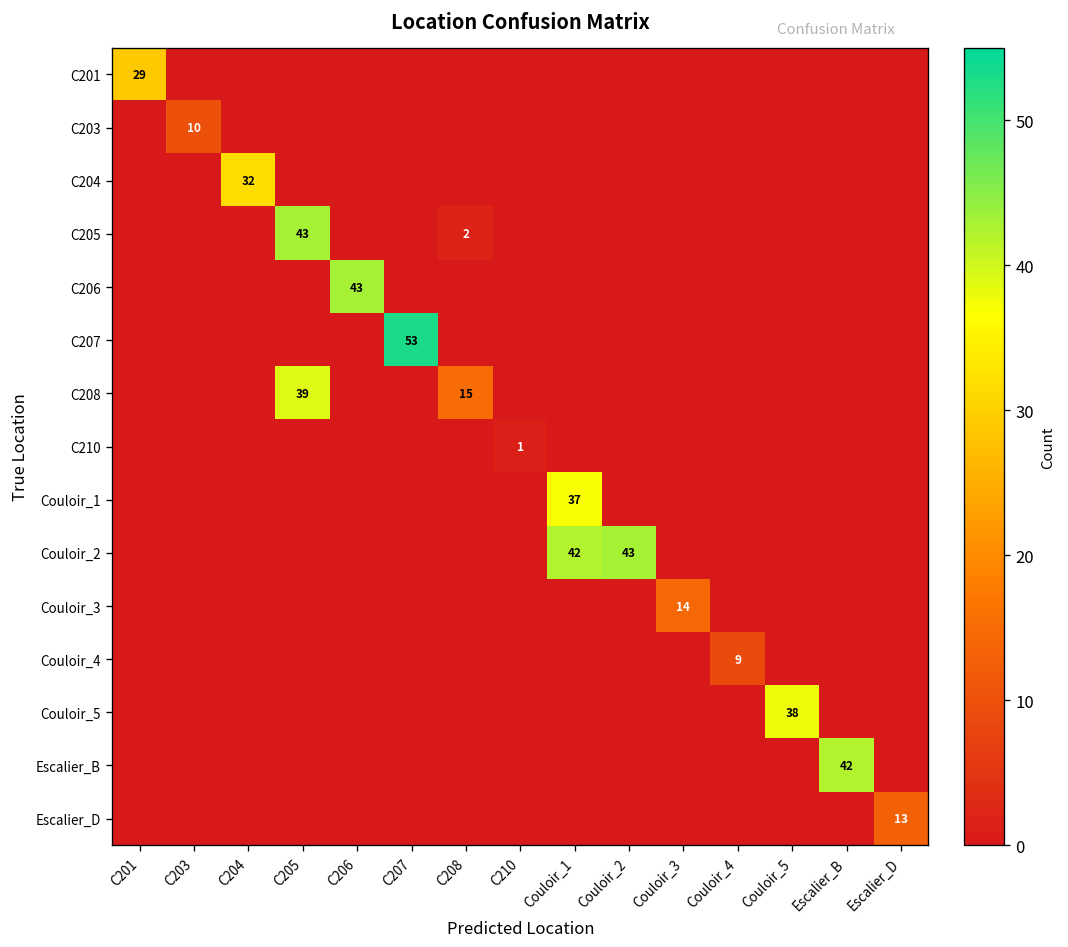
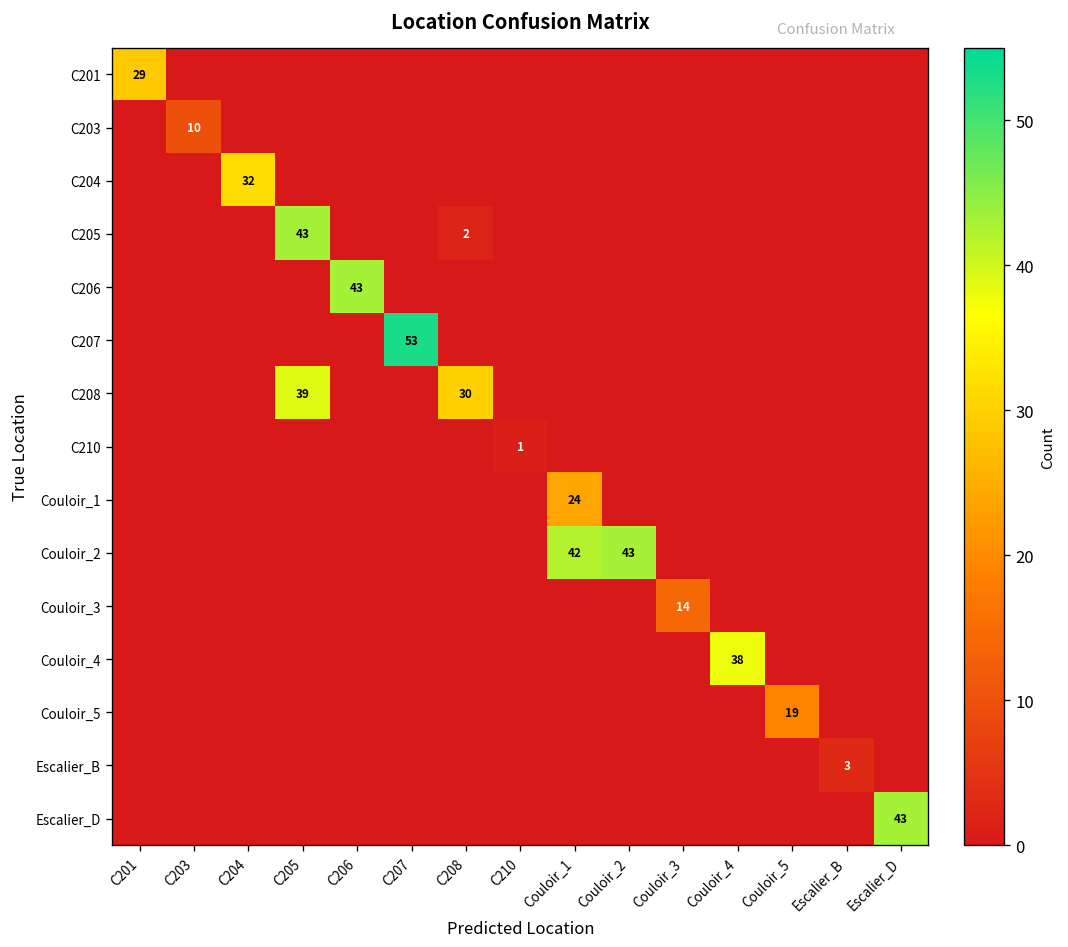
  {
    "C201": {
      "C201": 29
    },
    "C203": {
      "C203": 10
    },
    "C204": {
      "C204": 32
    },
    "C205": {
      "C205": 43,
      "C208": 2
    },
    "C206": {
      "C206": 43
    },
    "C207": {
      "C207": 53
    },
    "C208": {
      "C205": 39,
-     "C208": 15
+     "C208": 30
    },
    "C210": {
      "C210": 1
    },
    "Couloir_1": {
-     "Couloir_1": 37
+     "Couloir_1": 24
    },
    "Couloir_2": {
      "Couloir_1": 42,
      "Couloir_2": 43
    },
    "Couloir_3": {
      "Couloir_3": 14
    },
    "Couloir_4": {
-     "Couloir_4": 9
+     "Couloir_4": 38
    },
    "Couloir_5": {
-     "Couloir_5": 38
+     "Couloir_5": 19
    },
    "Escalier_B": {
-     "Escalier_B": 42
+     "Escalier_B": 3
    },
    "Escalier_D": {
-     "Escalier_D": 13
+     "Escalier_D": 43
    }
  }
